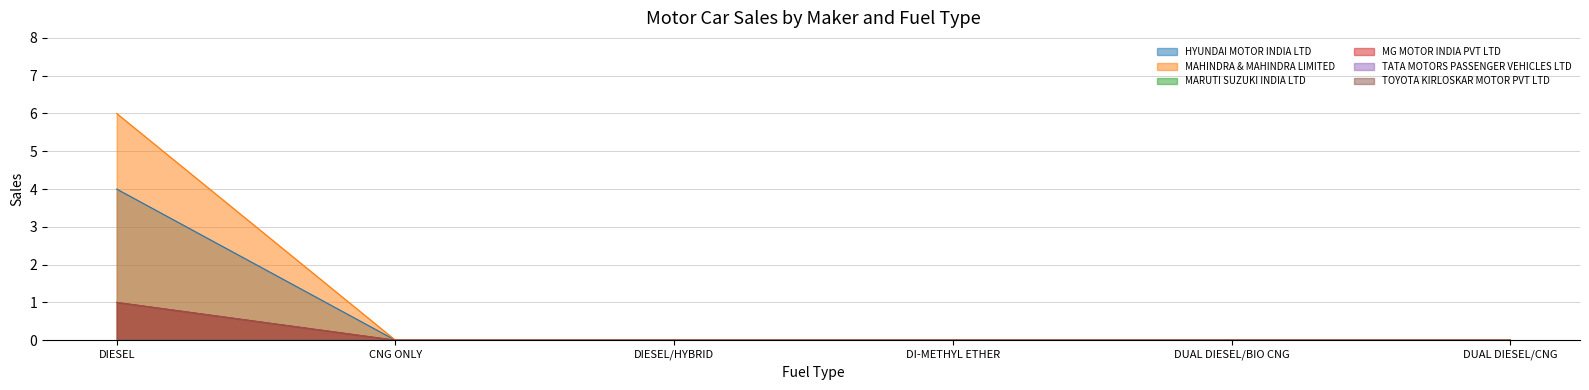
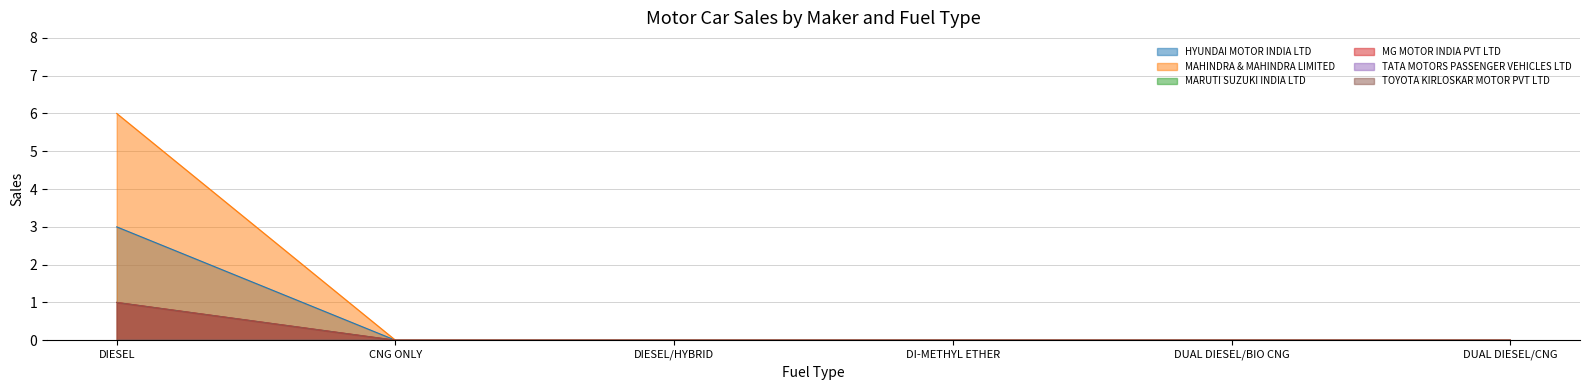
  {
    "HYUNDAI MOTOR INDIA LTD": {
-     "DIESEL": 4
+     "DIESEL": 3
    },
    "MAHINDRA & MAHINDRA LIMITED": {
      "DIESEL": 6
    },
    "TATA MOTORS PASSENGER VEHICLES LTD": {
      "DIESEL": 0
    },
    "TOYOTA KIRLOSKAR MOTOR PVT LTD": {
      "DIESEL": 1
    }
  }
